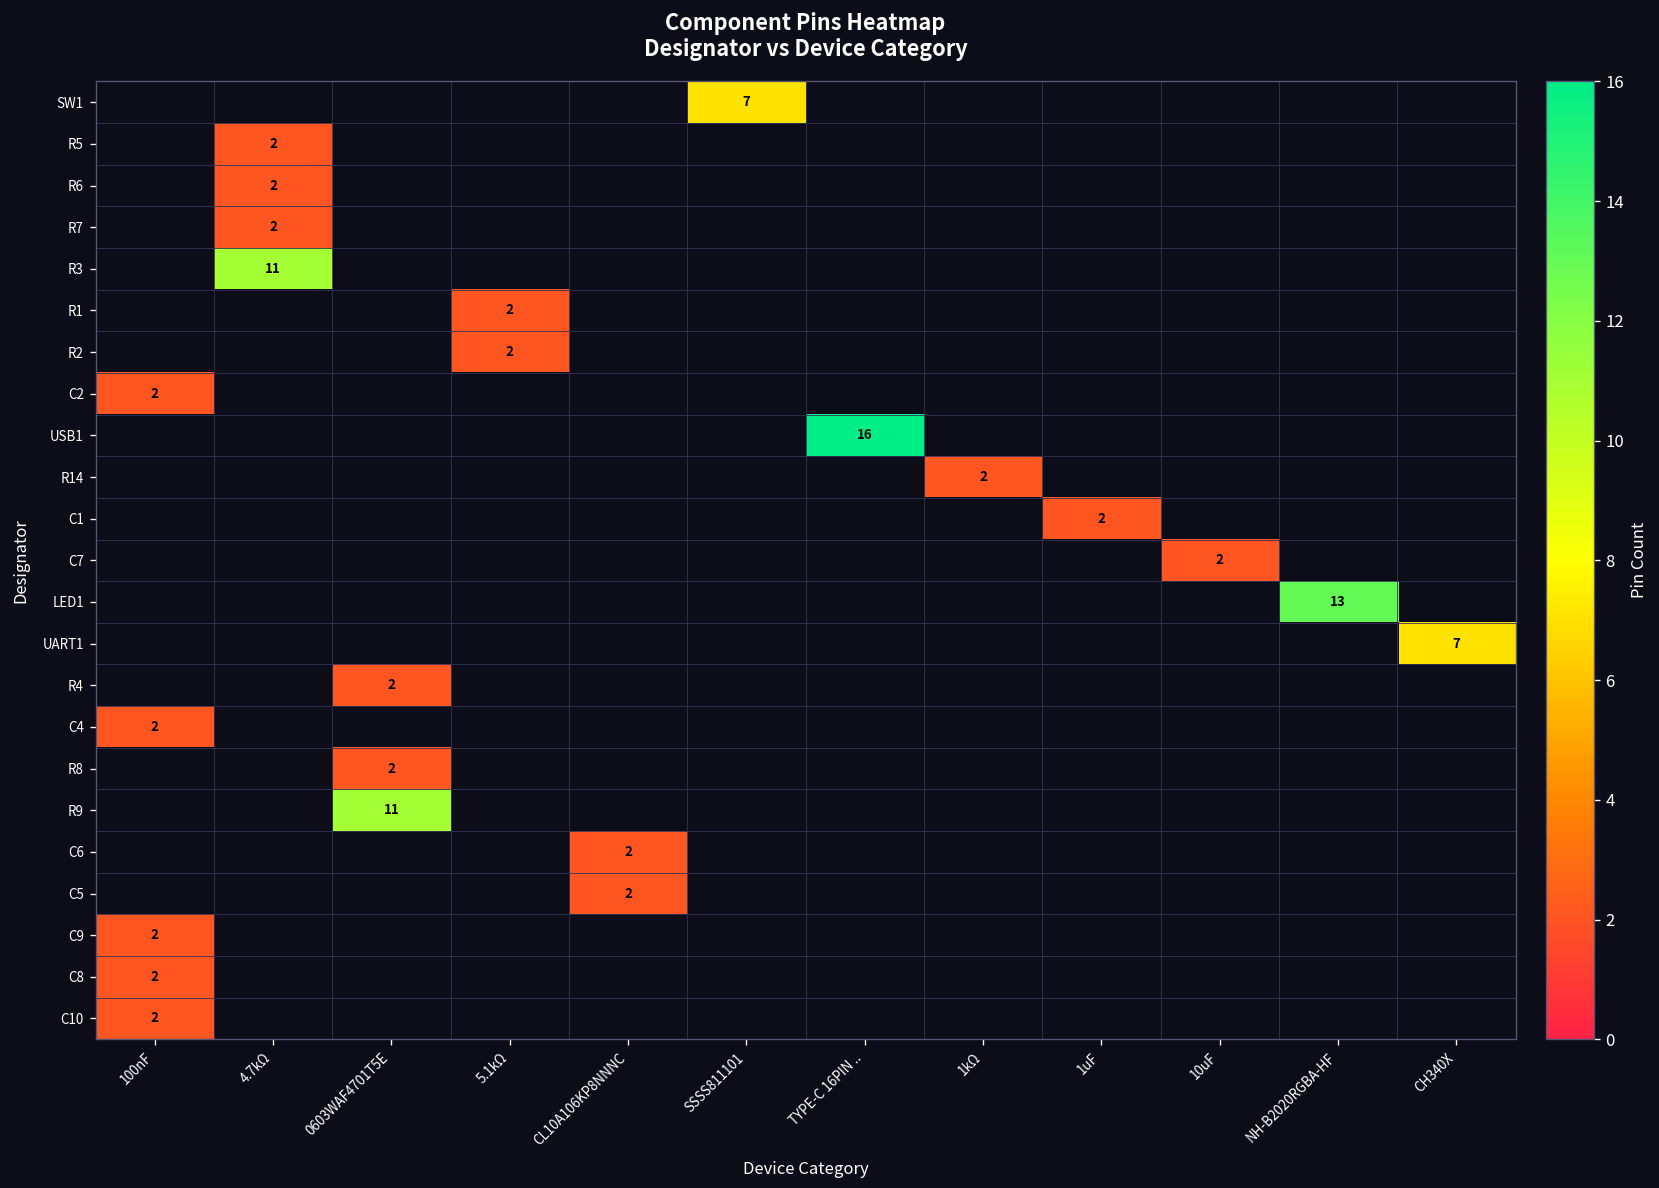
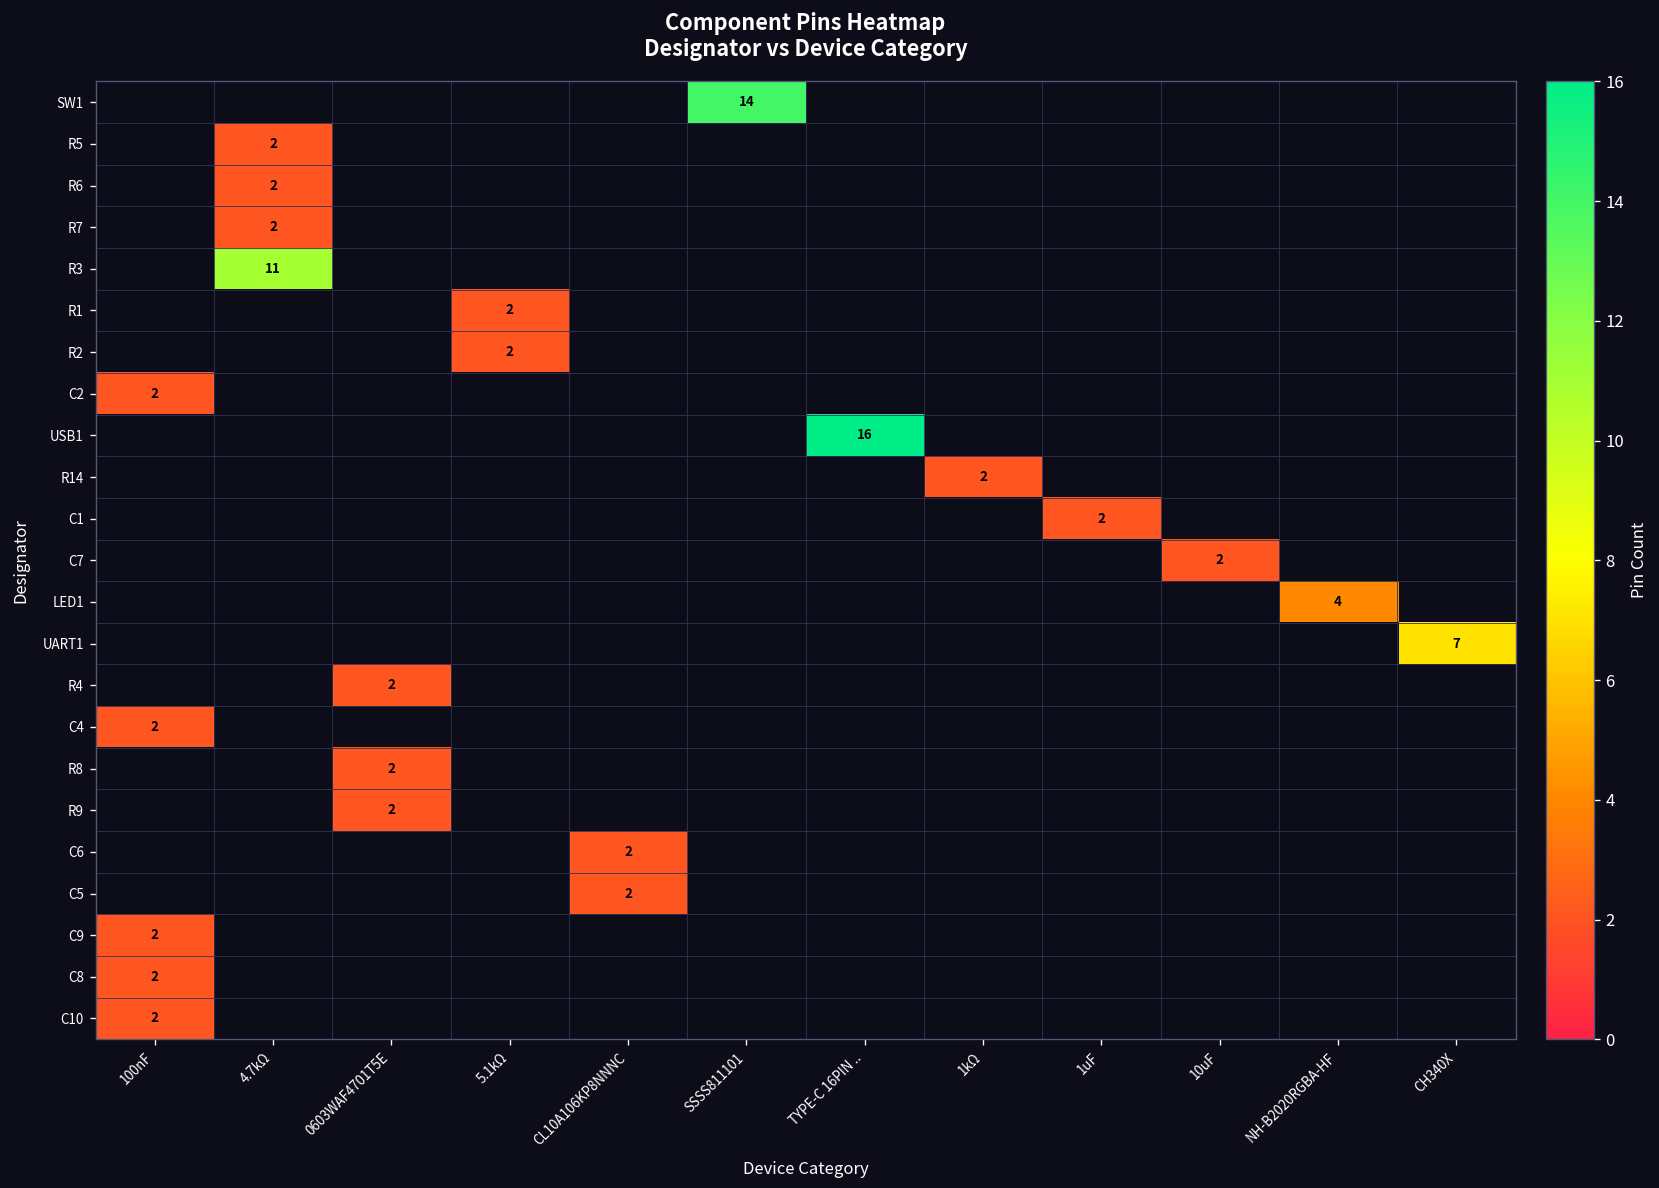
  {
    "SW1": {
-     "SSSS811101": 7
+     "SSSS811101": 14
    },
    "R5": {
      "4.7kΩ": 2
    },
    "R6": {
      "4.7kΩ": 2
    },
    "R7": {
      "4.7kΩ": 2
    },
    "R3": {
      "4.7kΩ": 11
    },
    "R1": {
      "5.1kΩ": 2
    },
    "R2": {
      "5.1kΩ": 2
    },
    "C2": {
      "100nF": 2
    },
    "USB1": {
      "TYPE-C 16PIN ..": 16
    },
    "R14": {
      "1kΩ": 2
    },
    "C1": {
      "1uF": 2
    },
    "C7": {
      "10uF": 2
    },
    "LED1": {
-     "NH-B2020RGBA-HF": 13
+     "NH-B2020RGBA-HF": 4
    },
    "UART1": {
      "CH340X": 7
    },
    "R4": {
      "0603WAF4701T5E": 2
    },
    "C4": {
      "100nF": 2
    },
    "R8": {
      "0603WAF4701T5E": 2
    },
    "R9": {
-     "0603WAF4701T5E": 11
+     "0603WAF4701T5E": 2
    },
    "C6": {
      "CL10A106KP8NNNC": 2
    },
    "C5": {
      "CL10A106KP8NNNC": 2
    },
    "C9": {
      "100nF": 2
    },
    "C8": {
      "100nF": 2
    },
    "C10": {
      "100nF": 2
    }
  }
